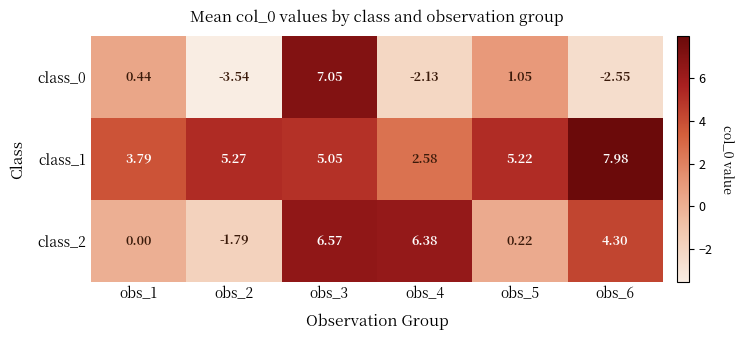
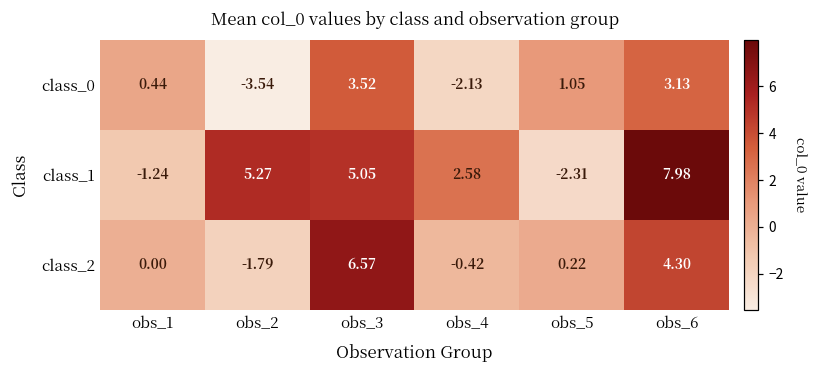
  {
    "class_0": {
      "obs_1": 0.44,
      "obs_2": -3.54,
-     "obs_3": 7.05,
+     "obs_3": 3.52,
      "obs_4": -2.13,
      "obs_5": 1.05,
-     "obs_6": -2.55
+     "obs_6": 3.13
    },
    "class_1": {
-     "obs_1": 3.79,
+     "obs_1": -1.24,
      "obs_2": 5.27,
      "obs_3": 5.05,
      "obs_4": 2.58,
-     "obs_5": 5.22,
+     "obs_5": -2.31,
      "obs_6": 7.98
    },
    "class_2": {
      "obs_1": 0.00,
      "obs_2": -1.79,
      "obs_3": 6.57,
-     "obs_4": 6.38,
+     "obs_4": -0.42,
      "obs_5": 0.22,
      "obs_6": 4.30
    }
  }
